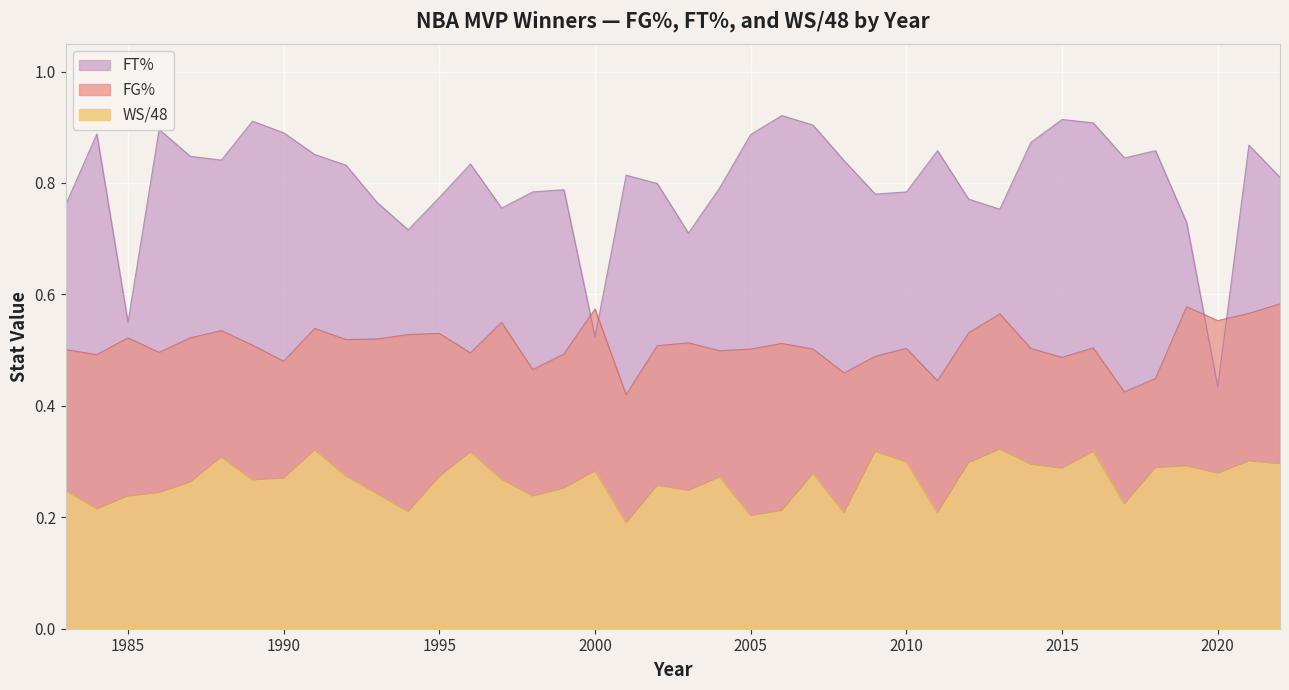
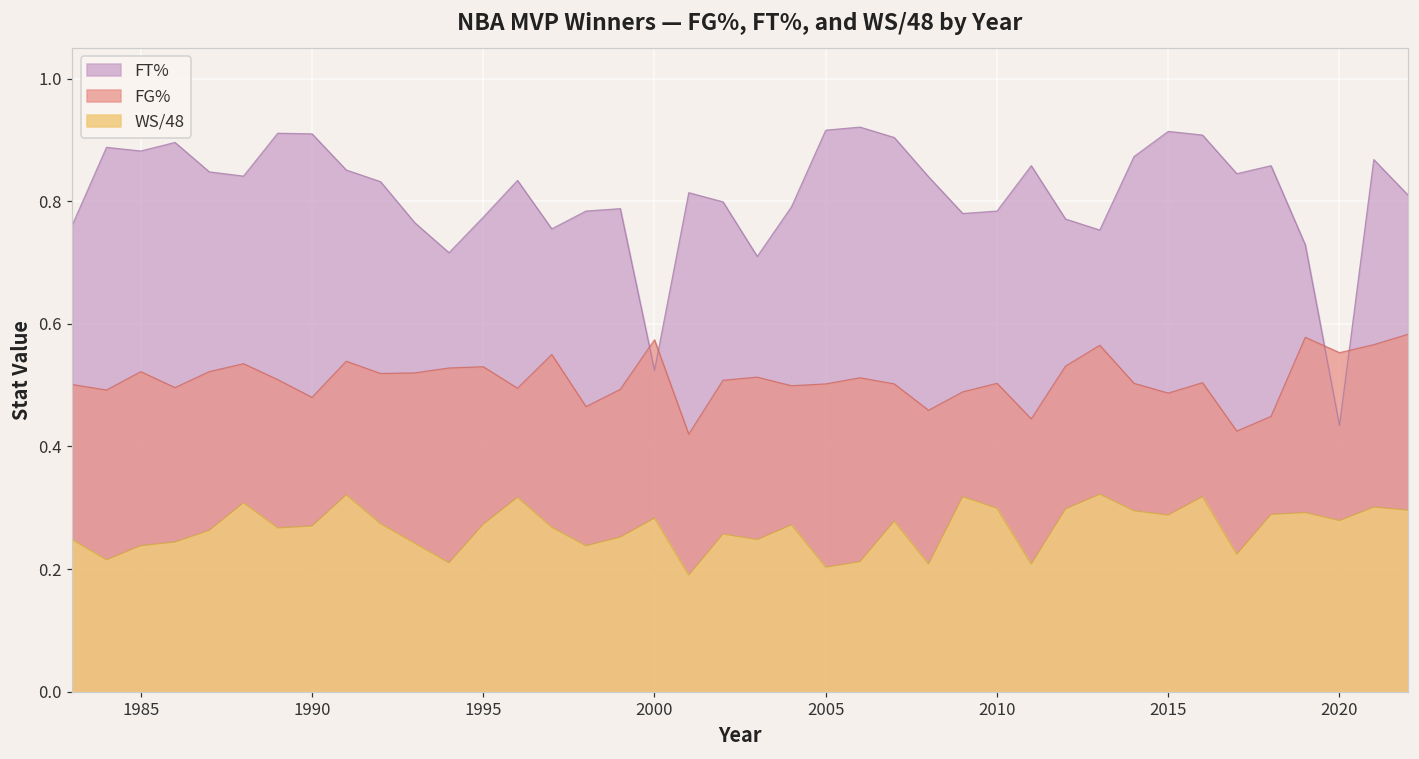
  {
    "FT%": {
-     "1985": 0.55,
-     "1990": 0.89,
+     "1985": 0.88,
+     "1990": 0.91,
      "1995": 0.77,
      "2000": 0.52,
-     "2005": 0.89,
+     "2005": 0.92,
      "2010": 0.78,
      "2015": 0.91,
      "2020": 0.43
    }
  }
